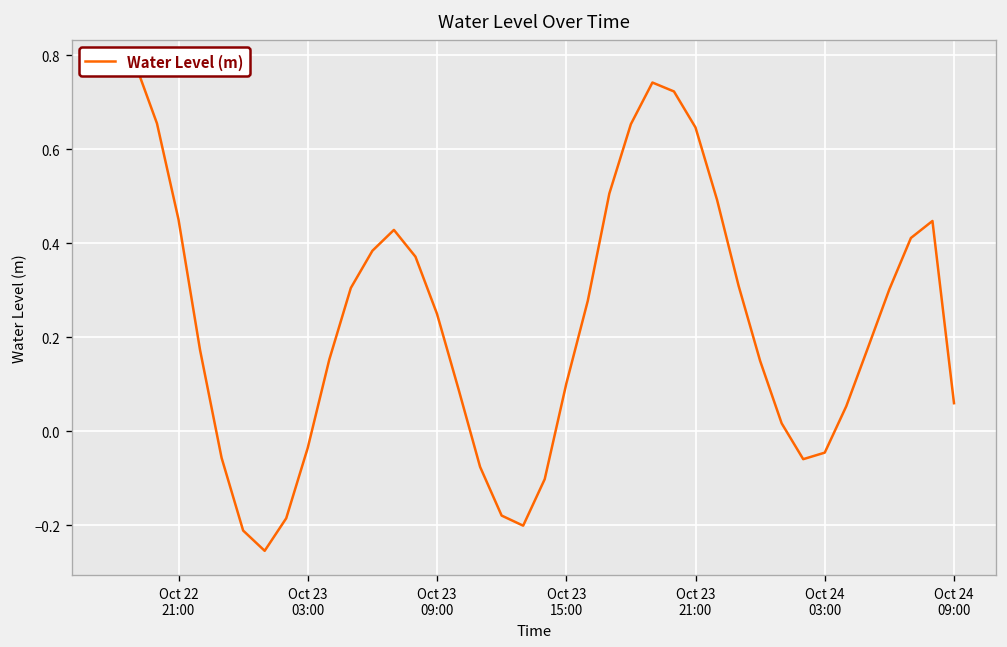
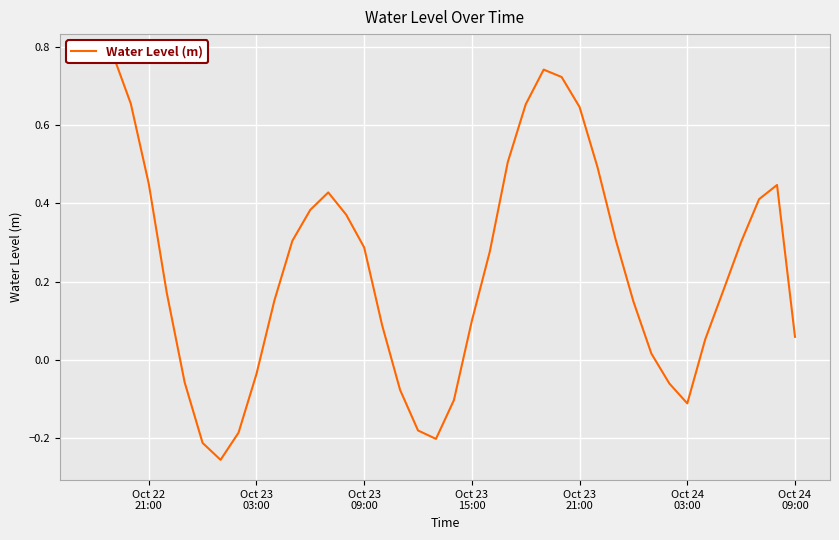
  {
    "Oct 22 21:00": 0.45,
    "Oct 23 03:00": -0.04,
-   "Oct 23 09:00": 0.25,
+   "Oct 23 09:00": 0.29,
    "Oct 23 15:00": 0.10,
    "Oct 23 21:00": 0.65,
-   "Oct 24 03:00": -0.05,
+   "Oct 24 03:00": -0.11,
    "Oct 24 09:00": 0.06
  }
